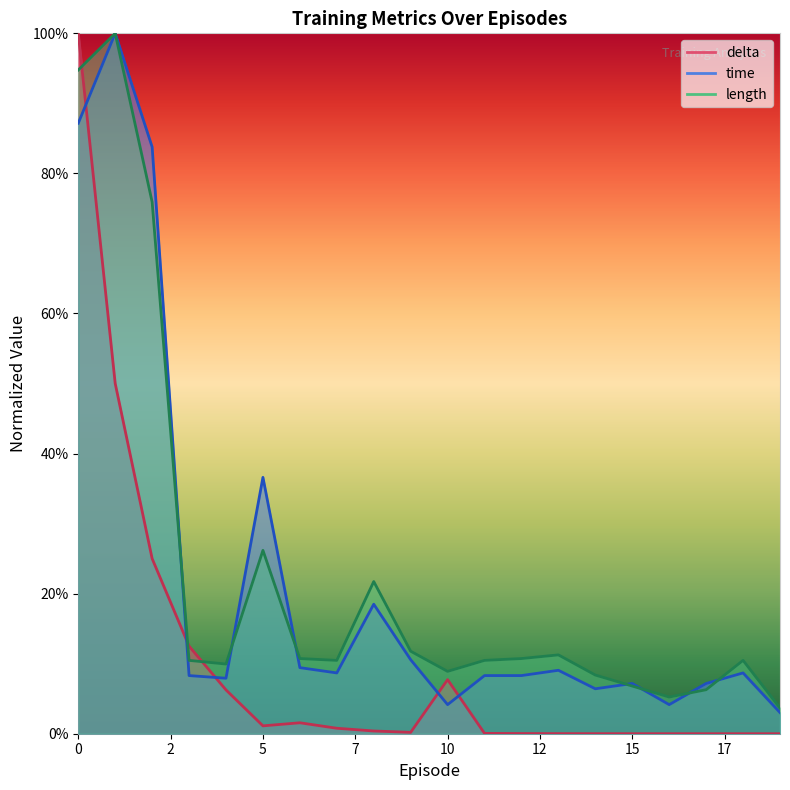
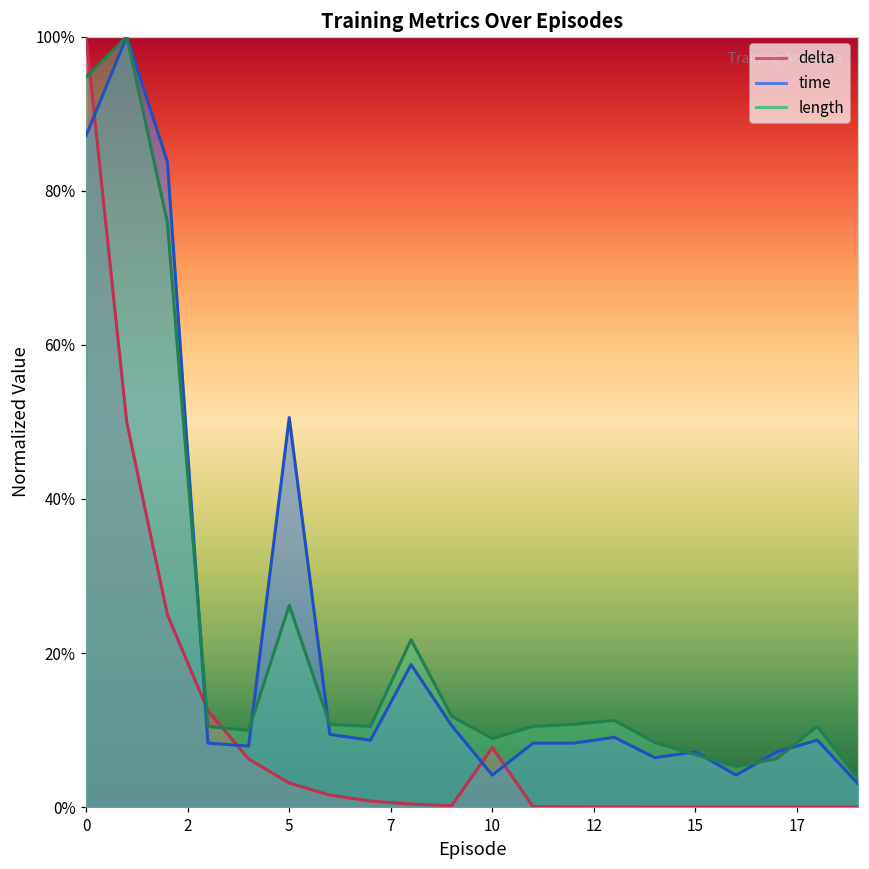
  {
    "delta": {
      "0": "100%",
-     "5": "1%",
+     "5": "3%",
      "10": "8%",
      "15": "0%"
    },
    "time": {
      "0": "87%",
-     "5": "37%",
+     "5": "51%",
      "10": "4%",
      "15": "7%"
    }
  }
